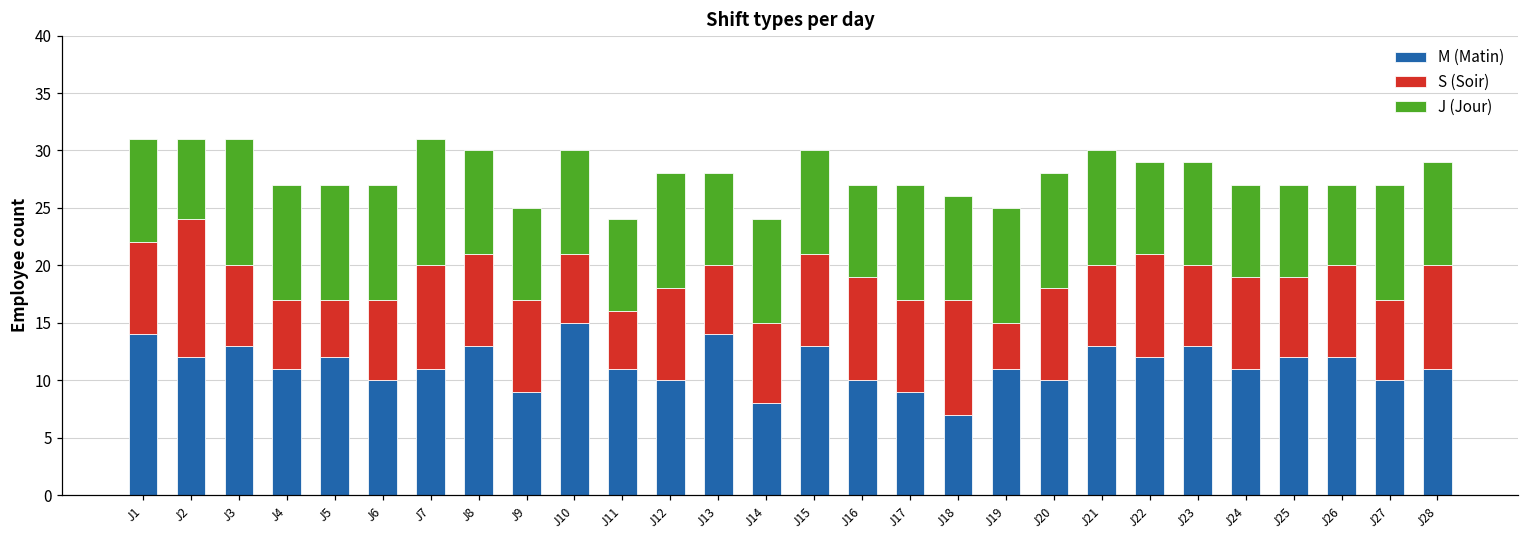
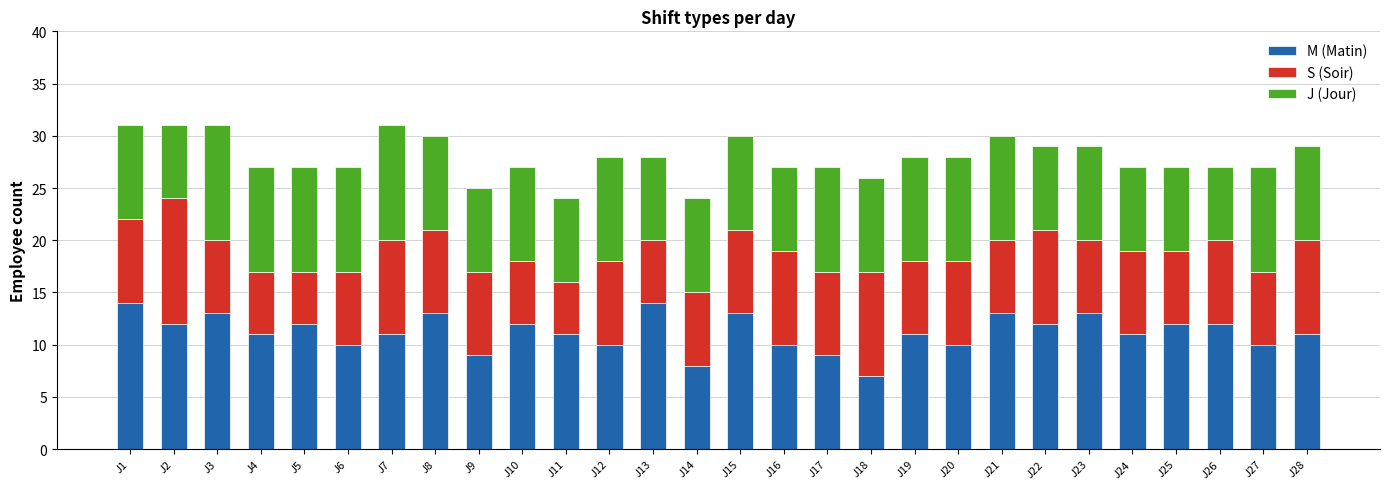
  {
    "M (Matin)": {
      "J1": 14,
      "J2": 12,
      "J3": 13,
      "J4": 11,
      "J5": 12,
      "J6": 10,
      "J7": 11,
      "J8": 13,
      "J9": 9,
-     "J10": 15,
+     "J10": 12,
      "J11": 11,
      "J12": 10,
      "J13": 14,
      "J14": 8,
      "J15": 13,
      "J16": 10,
      "J17": 9,
      "J18": 7,
      "J19": 11,
      "J20": 10,
      "J21": 13,
      "J22": 12,
      "J23": 13,
      "J24": 11,
      "J25": 12,
      "J26": 12,
      "J27": 10,
      "J28": 11
    },
    "S (Soir)": {
      "J1": 8,
      "J2": 12,
      "J3": 7,
      "J4": 6,
      "J5": 5,
      "J6": 7,
      "J7": 9,
      "J8": 8,
      "J9": 8,
      "J10": 6,
      "J11": 5,
      "J12": 8,
      "J13": 6,
      "J14": 7,
      "J15": 8,
      "J16": 9,
      "J17": 8,
      "J18": 10,
-     "J19": 4,
+     "J19": 7,
      "J20": 8,
      "J21": 7,
      "J22": 9,
      "J23": 7,
      "J24": 8,
      "J25": 7,
      "J26": 8,
      "J27": 7,
      "J28": 9
    },
    "J (Jour)": {
      "J1": 9,
      "J2": 7,
      "J3": 11,
      "J4": 10,
      "J5": 10,
      "J6": 10,
      "J7": 11,
      "J8": 9,
      "J9": 8,
      "J10": 9,
      "J11": 8,
      "J12": 10,
      "J13": 8,
      "J14": 9,
      "J15": 9,
      "J16": 8,
      "J17": 10,
      "J18": 9,
      "J19": 10,
      "J20": 10,
      "J21": 10,
      "J22": 8,
      "J23": 9,
      "J24": 8,
      "J25": 8,
      "J26": 7,
      "J27": 10,
      "J28": 9
    }
  }
